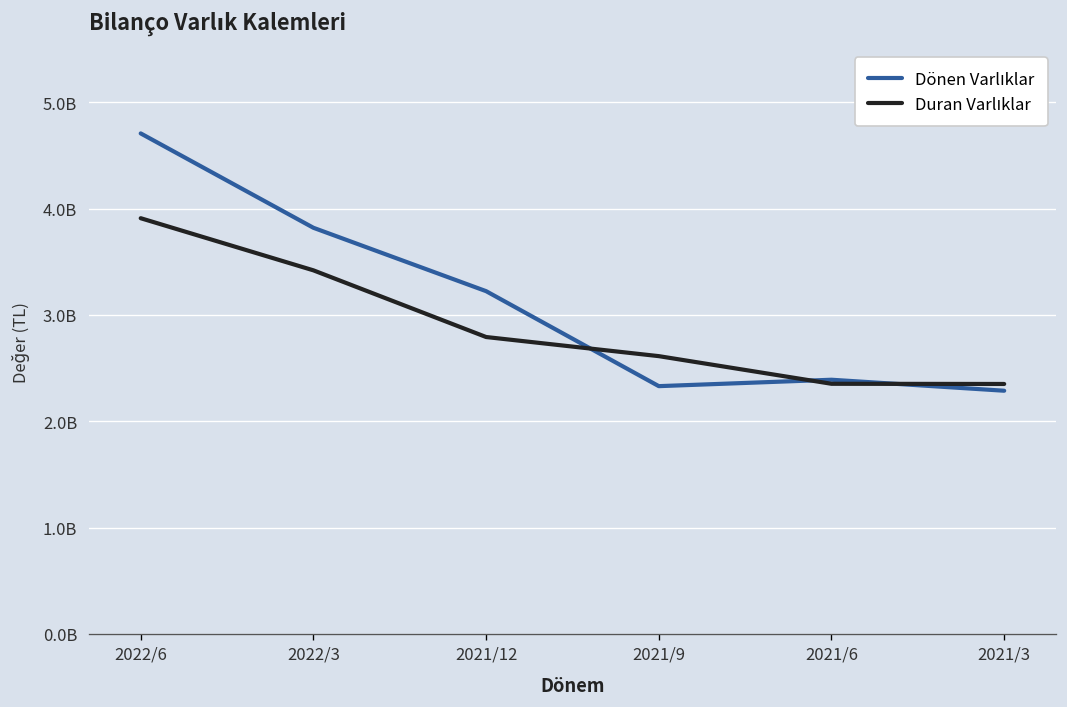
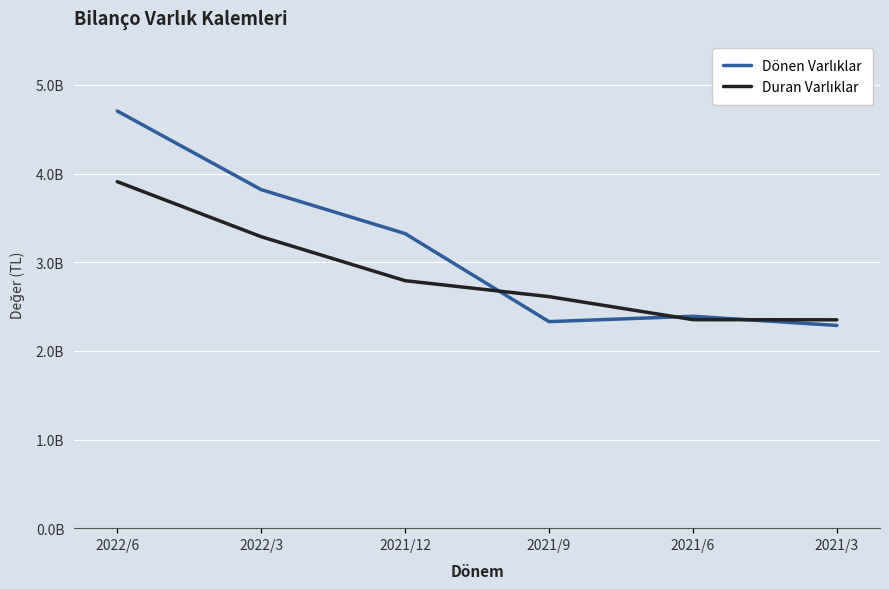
  {
    "Dönen Varlıklar": {
      "2022/6": 4700000000,
      "2022/3": 3800000000,
-     "2021/12": 3200000000,
+     "2021/12": 3300000000,
      "2021/9": 2300000000,
      "2021/6": 2400000000,
      "2021/3": 2300000000
    },
    "Duran Varlıklar": {
      "2022/6": 3900000000,
-     "2022/3": 3400000000,
+     "2022/3": 3300000000,
      "2021/12": 2800000000,
      "2021/9": 2600000000,
      "2021/6": 2400000000,
      "2021/3": 2400000000
    }
  }
